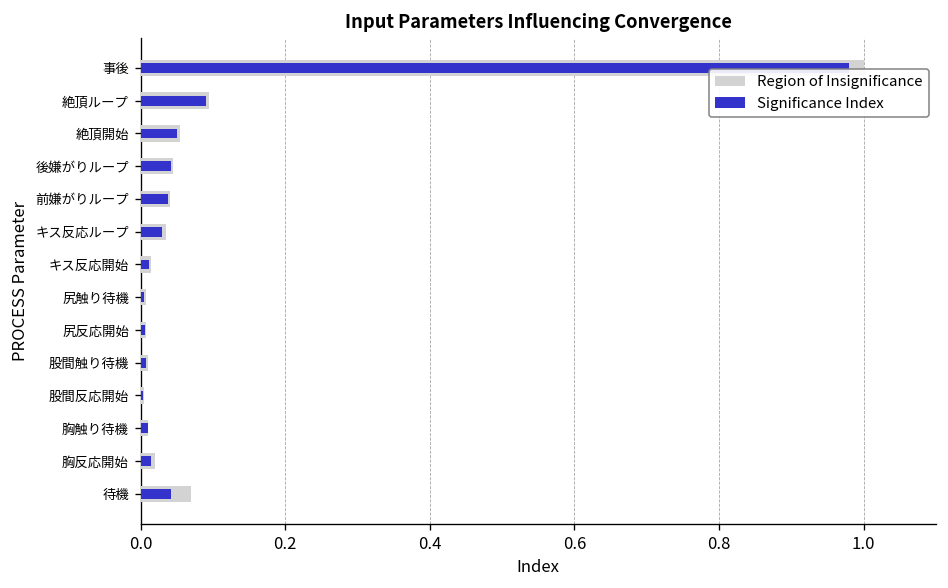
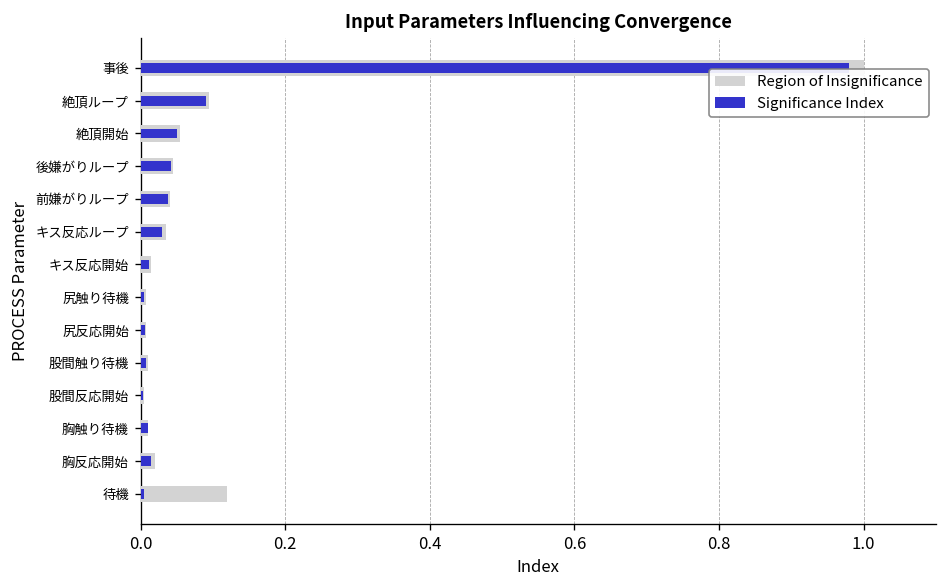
  {
    "Region of Insignificance": {
      "事後": 1.00,
      "絶頂ループ": 0.10,
      "絶頂開始": 0.06,
      "後嫌がりループ": 0.05,
      "前嫌がりループ": 0.04,
      "キス反応ループ": 0.04,
      "キス反応開始": 0.02,
      "尻触り待機": 0.01,
      "尻反応開始": 0.01,
      "股間触り待機": 0.01,
      "股間反応開始": 0.01,
      "胸触り待機": 0.01,
      "胸反応開始": 0.02,
-     "待機": 0.07
+     "待機": 0.12
    },
    "Significance Index": {
      "後嫌がりループ": 0.04,
      "前嫌がりループ": 0.04,
      "キス反応開始": 0.01,
      "尻触り待機": 0.01,
      "尻反応開始": 0.01,
      "股間触り待機": 0.01,
      "胸触り待機": 0.01,
-     "待機": 0.04
+     "待機": 0.01
    }
  }
